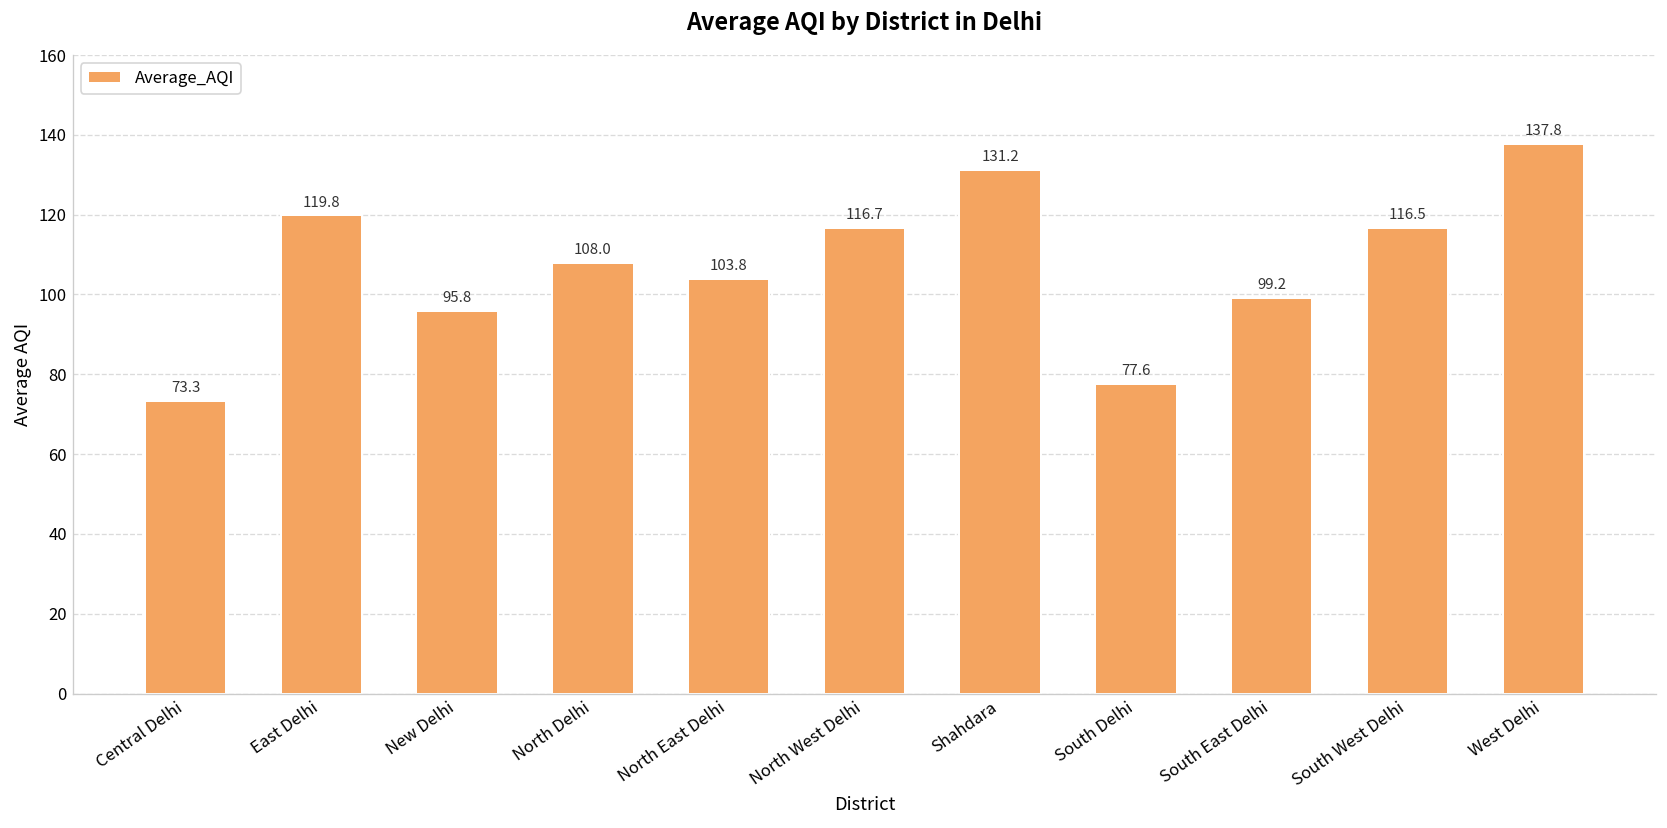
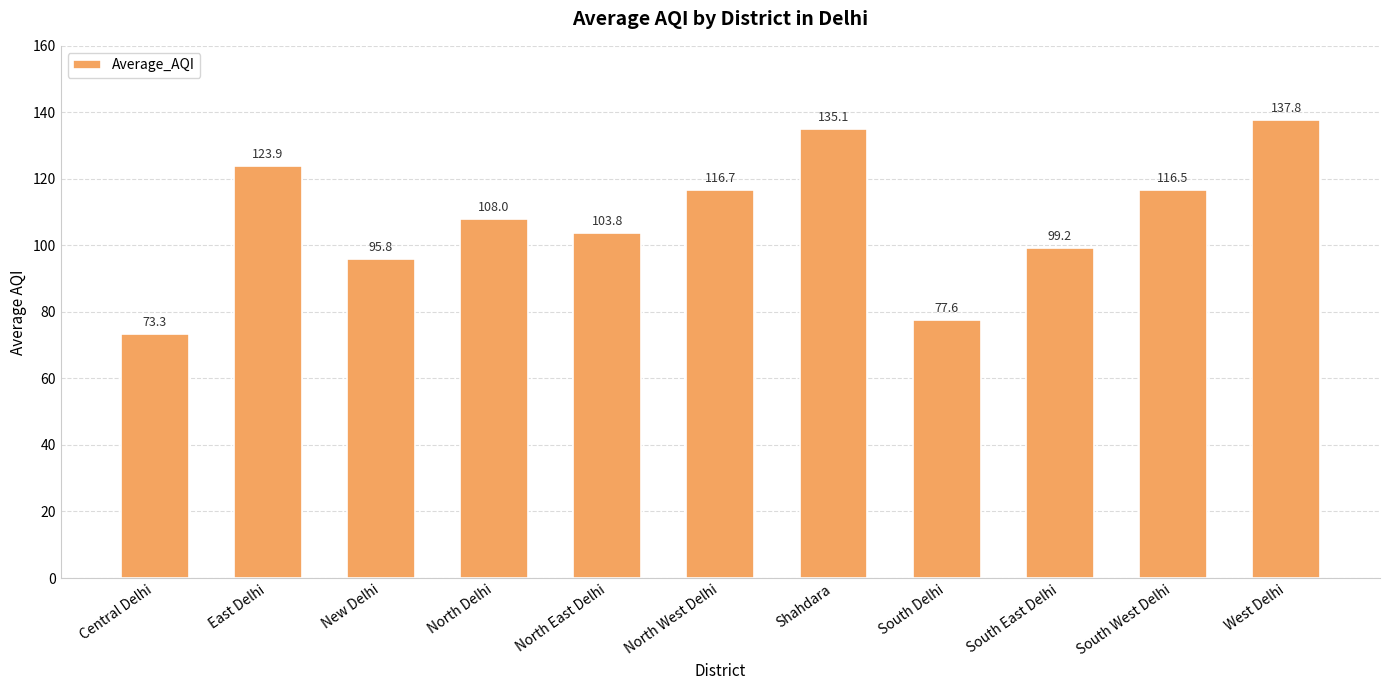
  {
    "Central Delhi": 73.3,
-   "East Delhi": 119.8,
+   "East Delhi": 123.9,
    "New Delhi": 95.8,
    "North Delhi": 108.0,
    "North East Delhi": 103.8,
    "North West Delhi": 116.7,
-   "Shahdara": 131.2,
+   "Shahdara": 135.1,
    "South Delhi": 77.6,
    "South East Delhi": 99.2,
    "South West Delhi": 116.5,
    "West Delhi": 137.8
  }
